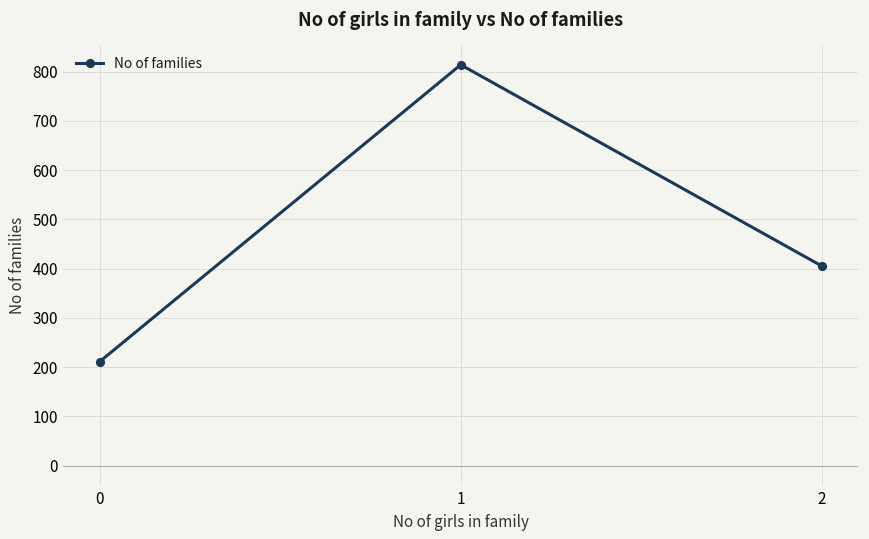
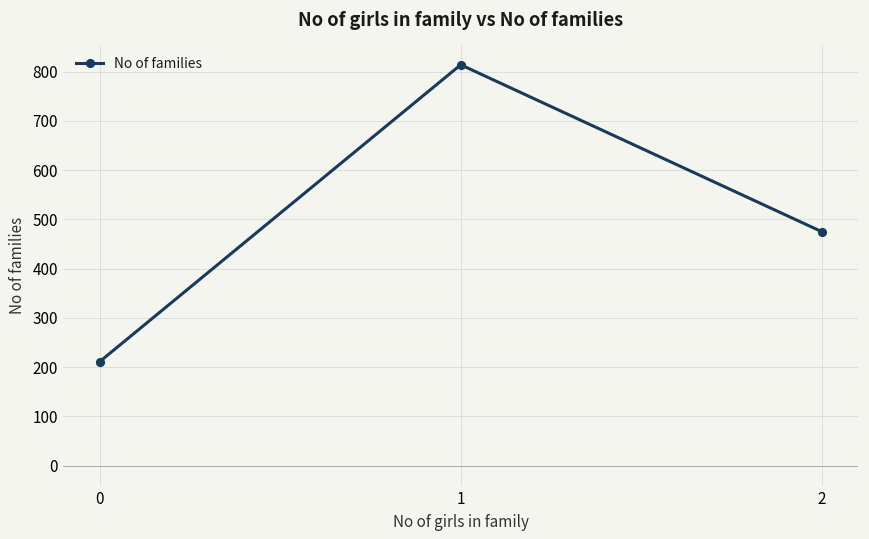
  {
    "0": 210,
    "1": 810,
-   "2": 410
+   "2": 480
  }
